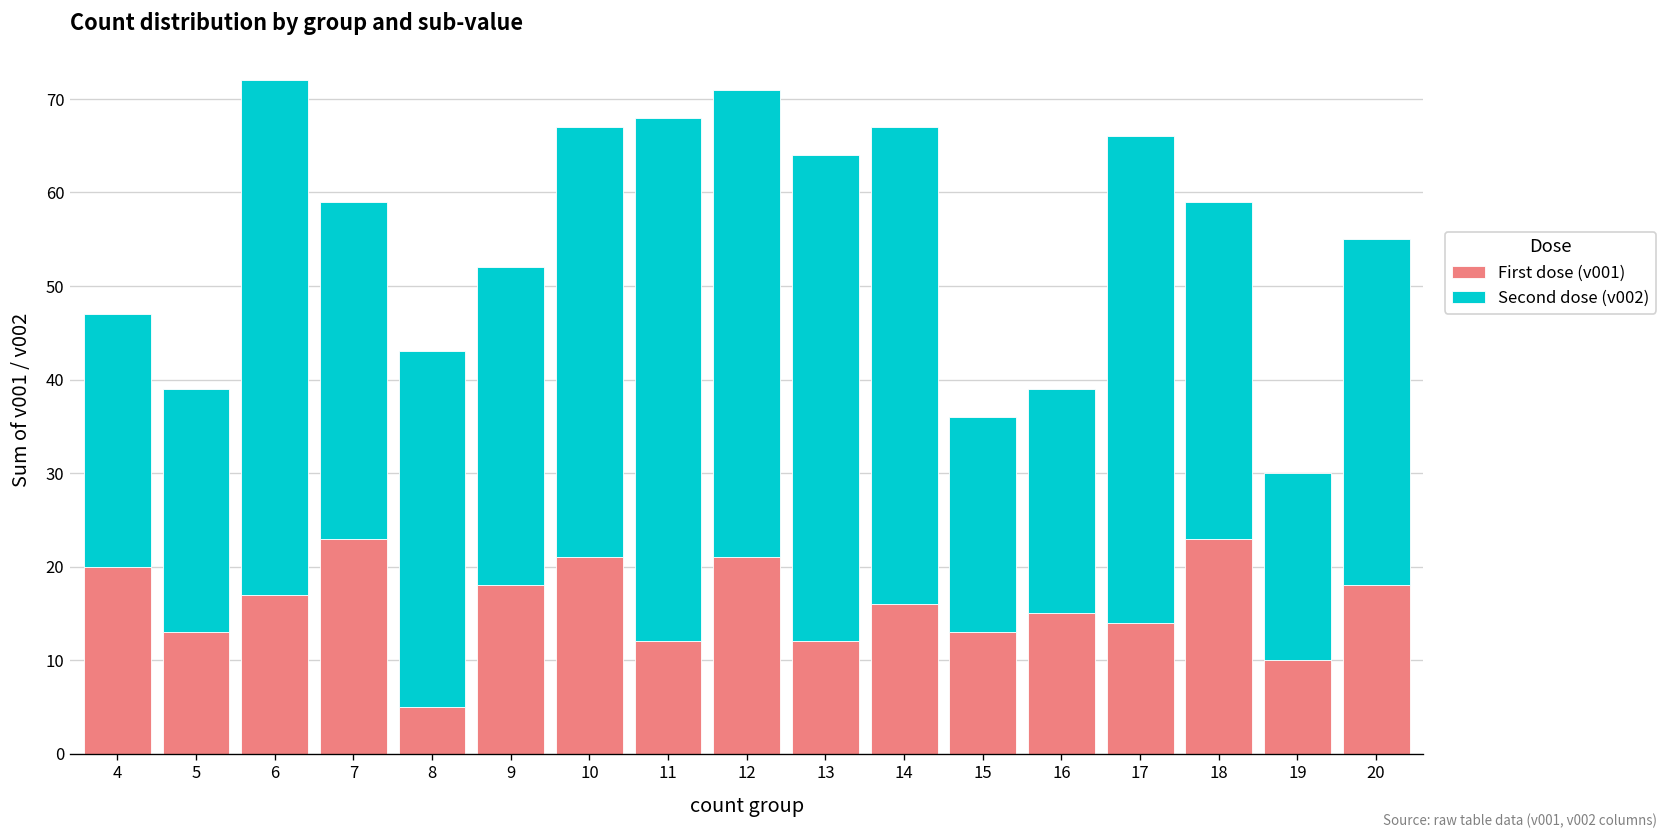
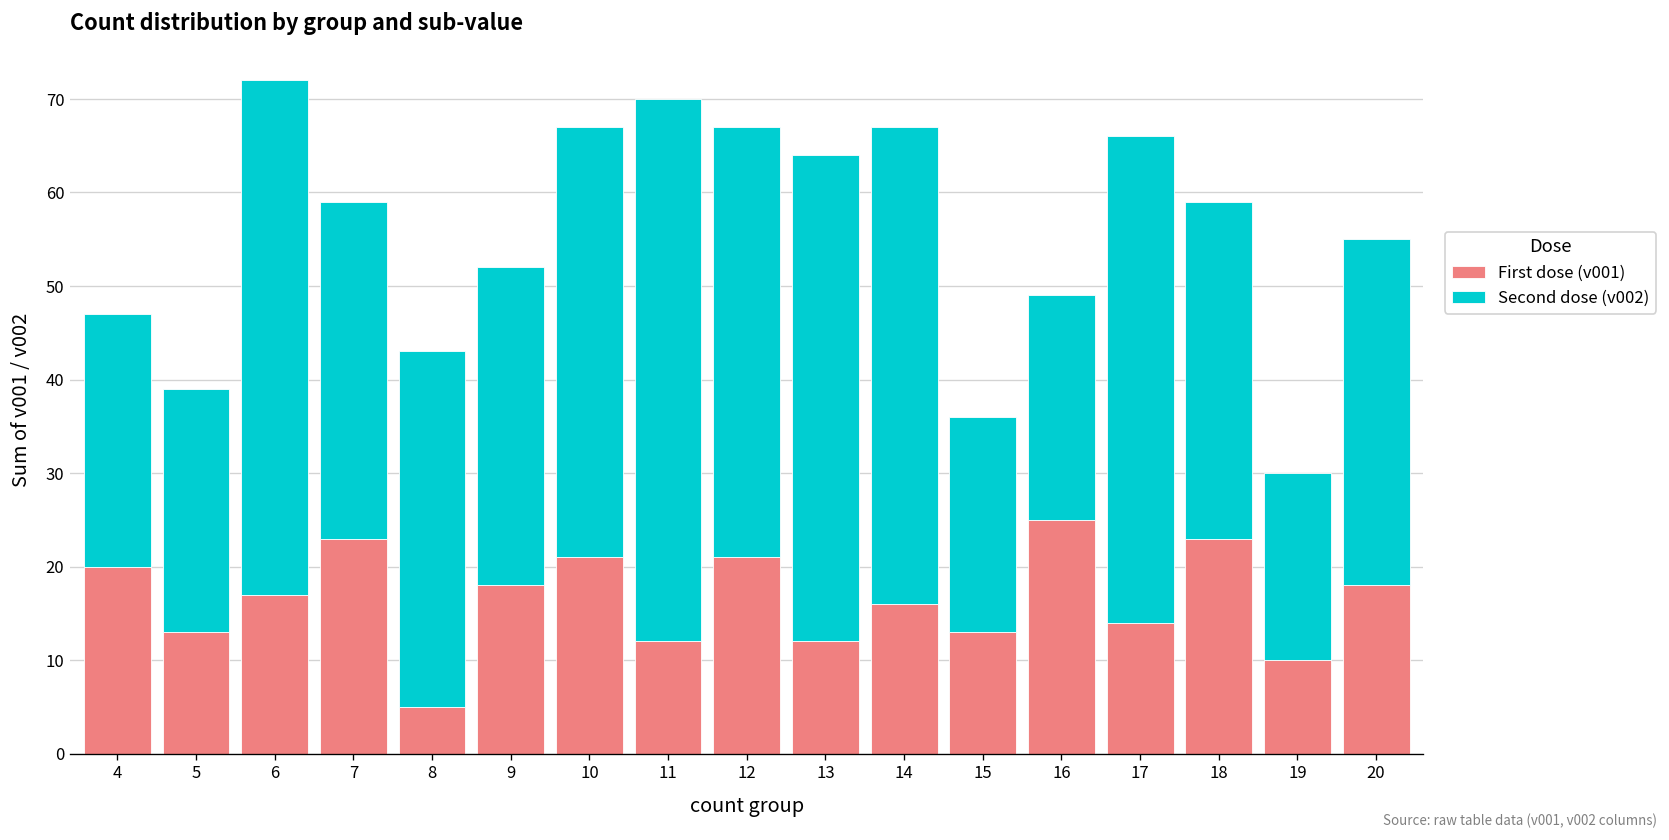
  {
    "First dose (v001)": {
      "4": 20,
      "5": 13,
      "6": 17,
      "7": 23,
      "8": 5,
      "9": 18,
      "10": 21,
      "11": 12,
      "12": 21,
      "13": 12,
      "14": 16,
      "15": 13,
-     "16": 15,
+     "16": 25,
      "17": 14,
      "18": 23,
      "19": 10,
      "20": 18
    },
    "Second dose (v002)": {
      "4": 27,
      "5": 26,
      "6": 55,
      "7": 36,
      "8": 38,
      "9": 34,
      "10": 46,
-     "11": 56,
-     "12": 50,
+     "11": 58,
+     "12": 46,
      "13": 52,
      "14": 51,
      "15": 23,
      "16": 24,
      "17": 52,
      "18": 36,
      "19": 20,
      "20": 37
    }
  }
